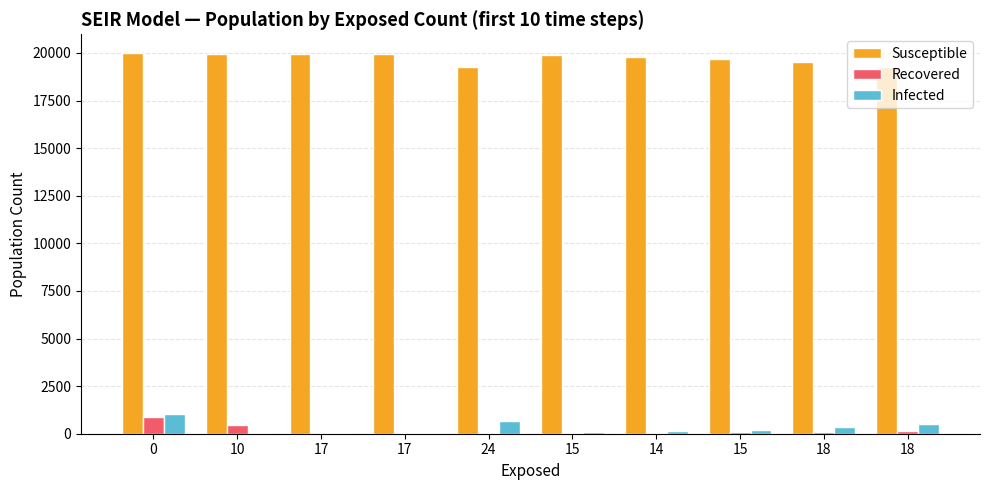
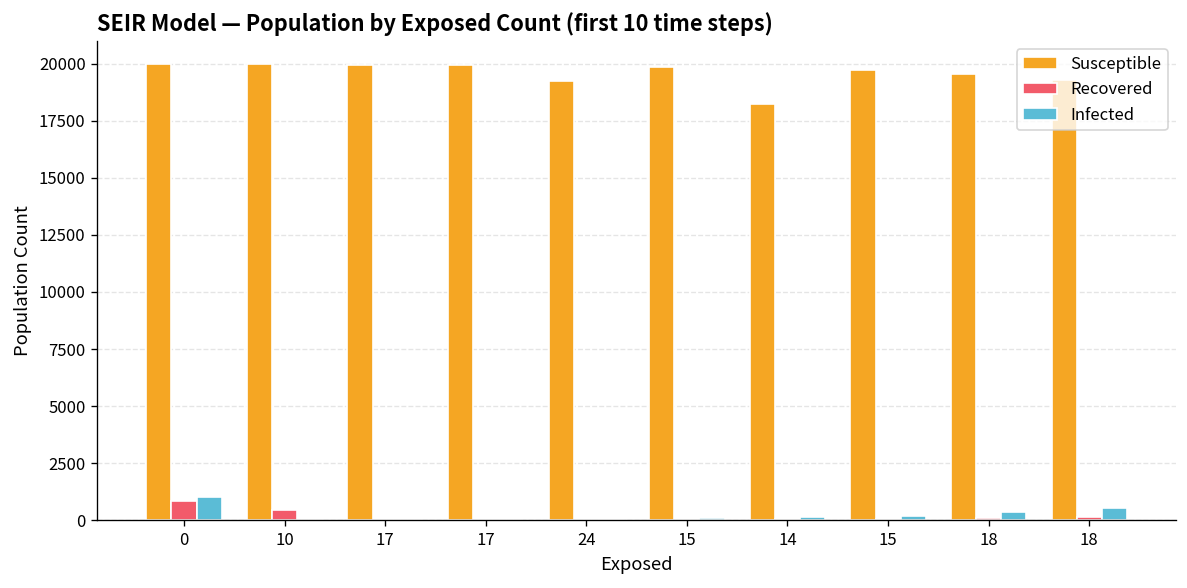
  {
    "Susceptible": {
      "0": 20000,
      "10": 20000,
      "24": 19200,
-     "14": 19800
+     "14": 18200
    },
    "Recovered": {
      "0": 900,
      "10": 500
    },
    "Infected": {
      "0": 1000,
-     "24": 700,
+     "24": 100,
      "14": 100
    }
  }
